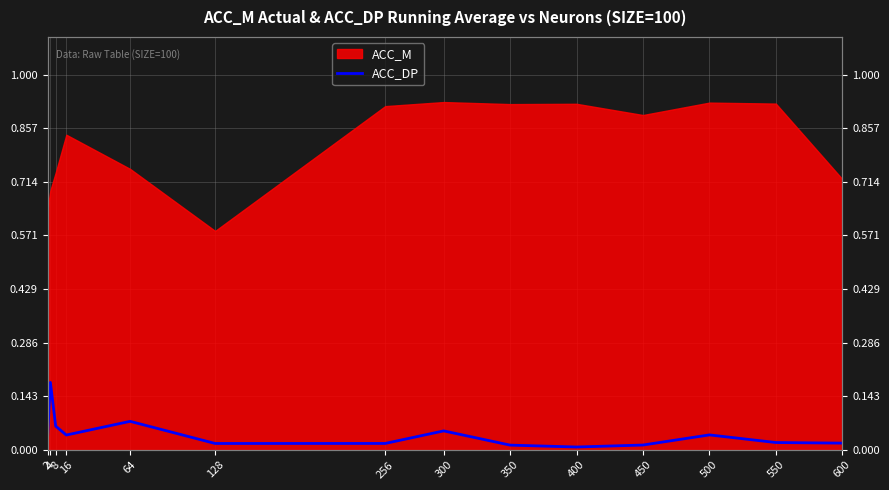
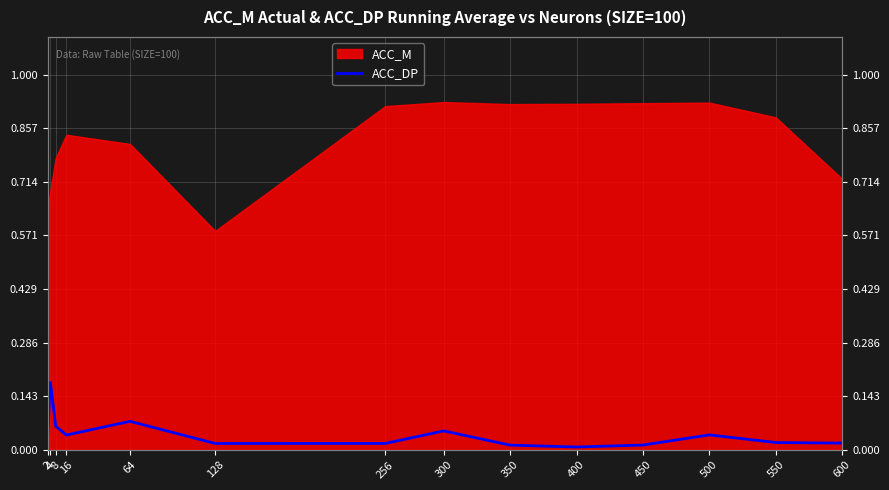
  {
    "ACC_DP": {
      "2": 0.04,
      "4": 0.18,
      "8": 0.06,
      "16": 0.04,
      "64": 0.08,
      "128": 0.02,
      "256": 0.02,
      "300": 0.05,
      "350": 0.01,
      "400": 0.01,
      "450": 0.01,
      "500": 0.04,
      "550": 0.02,
      "600": 0.02
    },
    "ACC_M": {
      "2": 0.64,
      "4": 0.69,
-     "8": 0.74,
+     "8": 0.78,
      "16": 0.84,
-     "64": 0.75,
+     "64": 0.81,
      "128": 0.58,
      "256": 0.92,
      "300": 0.93,
      "350": 0.92,
      "400": 0.92,
-     "450": 0.89,
+     "450": 0.92,
      "500": 0.93,
-     "550": 0.92,
+     "550": 0.89,
      "600": 0.72
    }
  }
